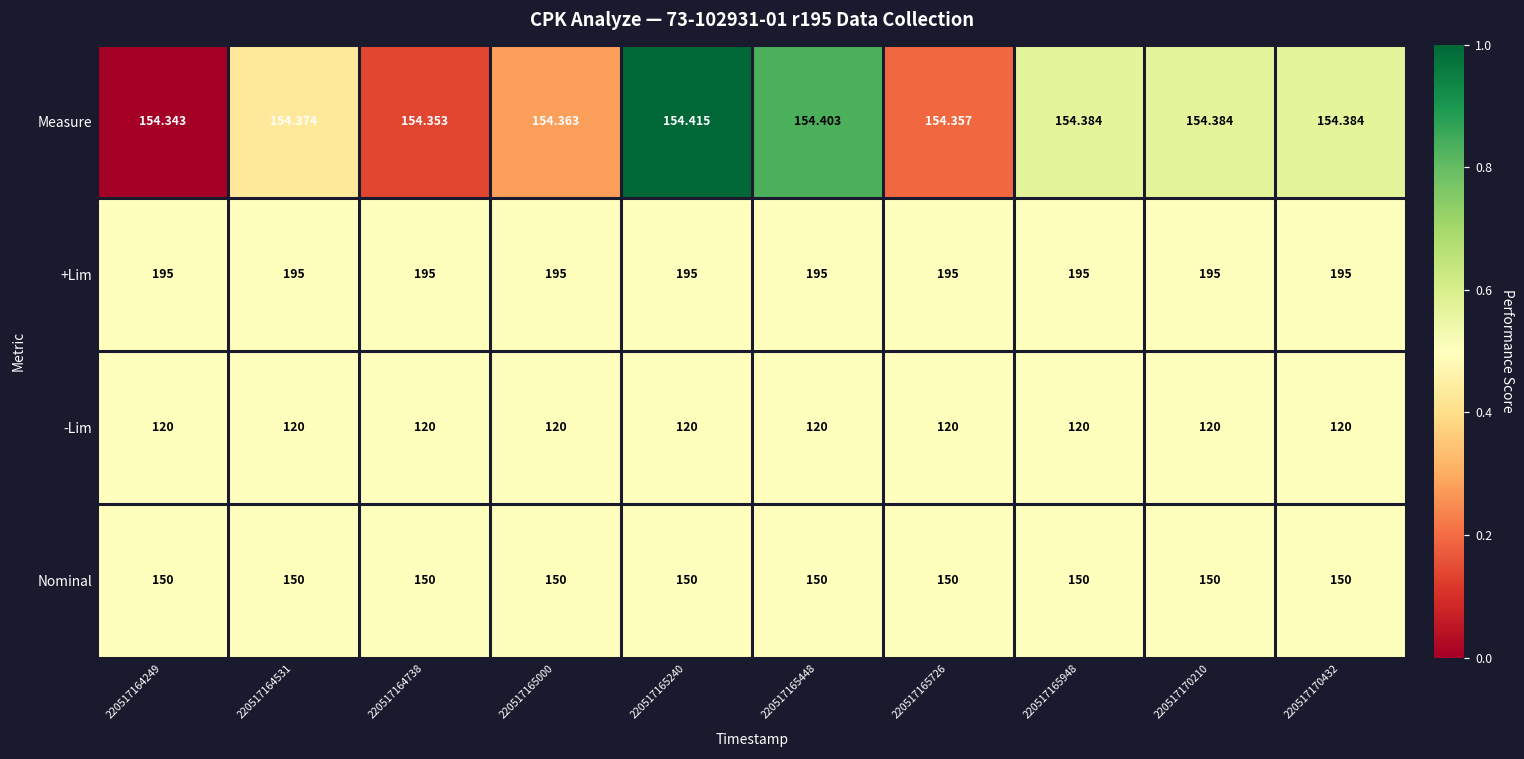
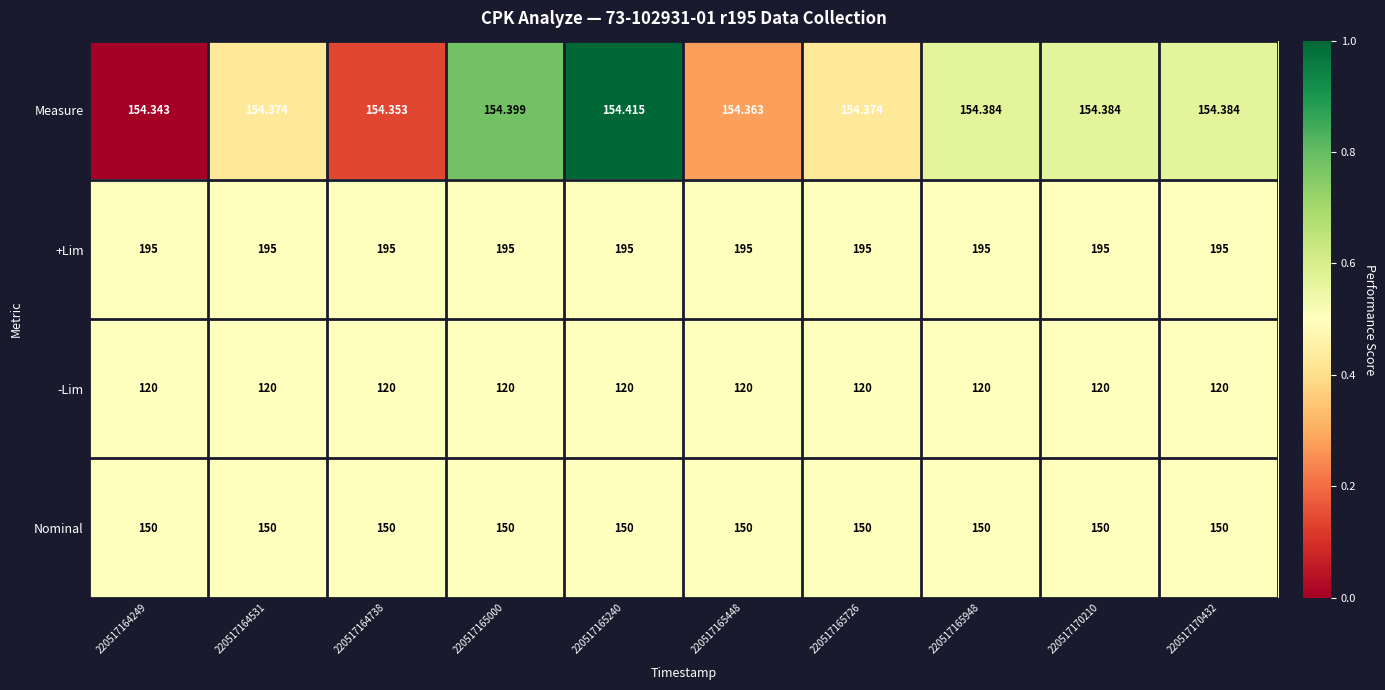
  {
    "Measure": {
      "220517164249": 154.343,
      "220517164531": 154.374,
      "220517164738": 154.353,
-     "220517165000": 154.363,
+     "220517165000": 154.399,
      "220517165240": 154.415,
-     "220517165448": 154.403,
-     "220517165726": 154.357,
+     "220517165448": 154.363,
+     "220517165726": 154.374,
      "220517165948": 154.384,
      "220517170210": 154.384,
      "220517170432": 154.384
    },
    "+Lim": {
      "220517164249": 195,
      "220517164531": 195,
      "220517164738": 195,
      "220517165000": 195,
      "220517165240": 195,
      "220517165448": 195,
      "220517165726": 195,
      "220517165948": 195,
      "220517170210": 195,
      "220517170432": 195
    },
    "-Lim": {
      "220517164249": 120,
      "220517164531": 120,
      "220517164738": 120,
      "220517165000": 120,
      "220517165240": 120,
      "220517165448": 120,
      "220517165726": 120,
      "220517165948": 120,
      "220517170210": 120,
      "220517170432": 120
    },
    "Nominal": {
      "220517164249": 150,
      "220517164531": 150,
      "220517164738": 150,
      "220517165000": 150,
      "220517165240": 150,
      "220517165448": 150,
      "220517165726": 150,
      "220517165948": 150,
      "220517170210": 150,
      "220517170432": 150
    }
  }
